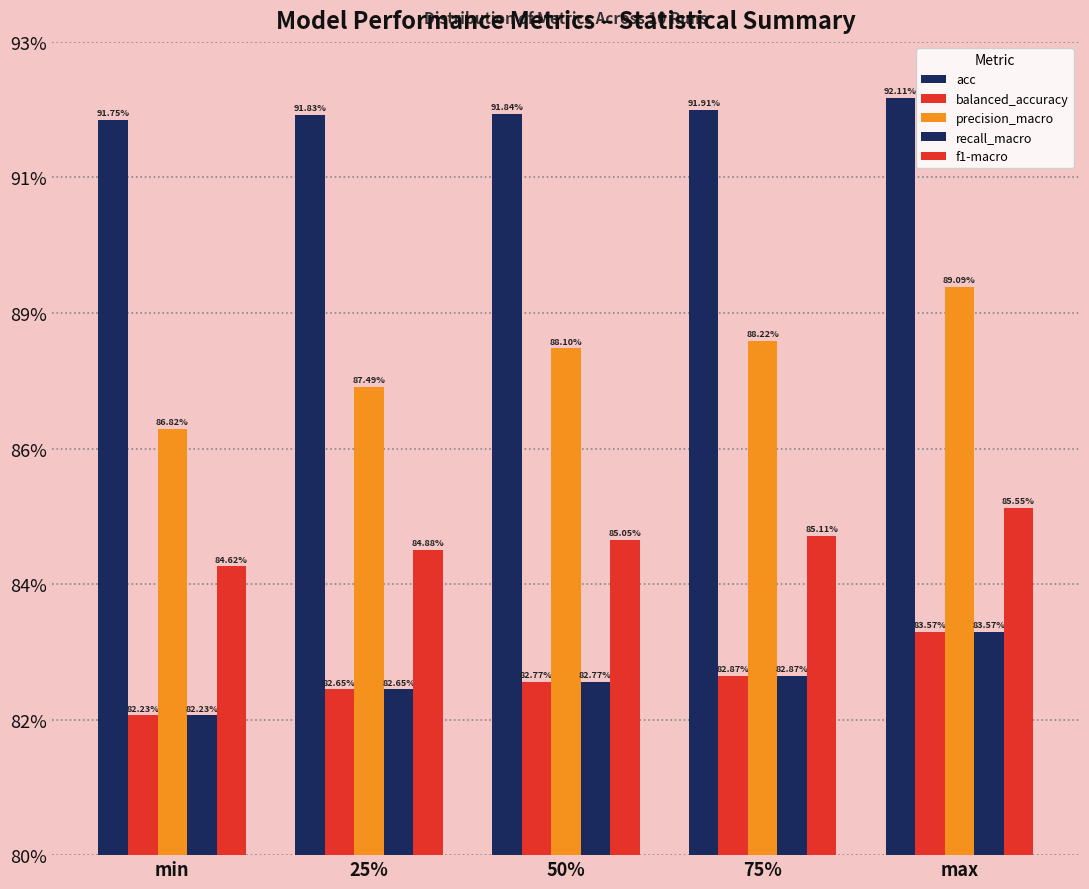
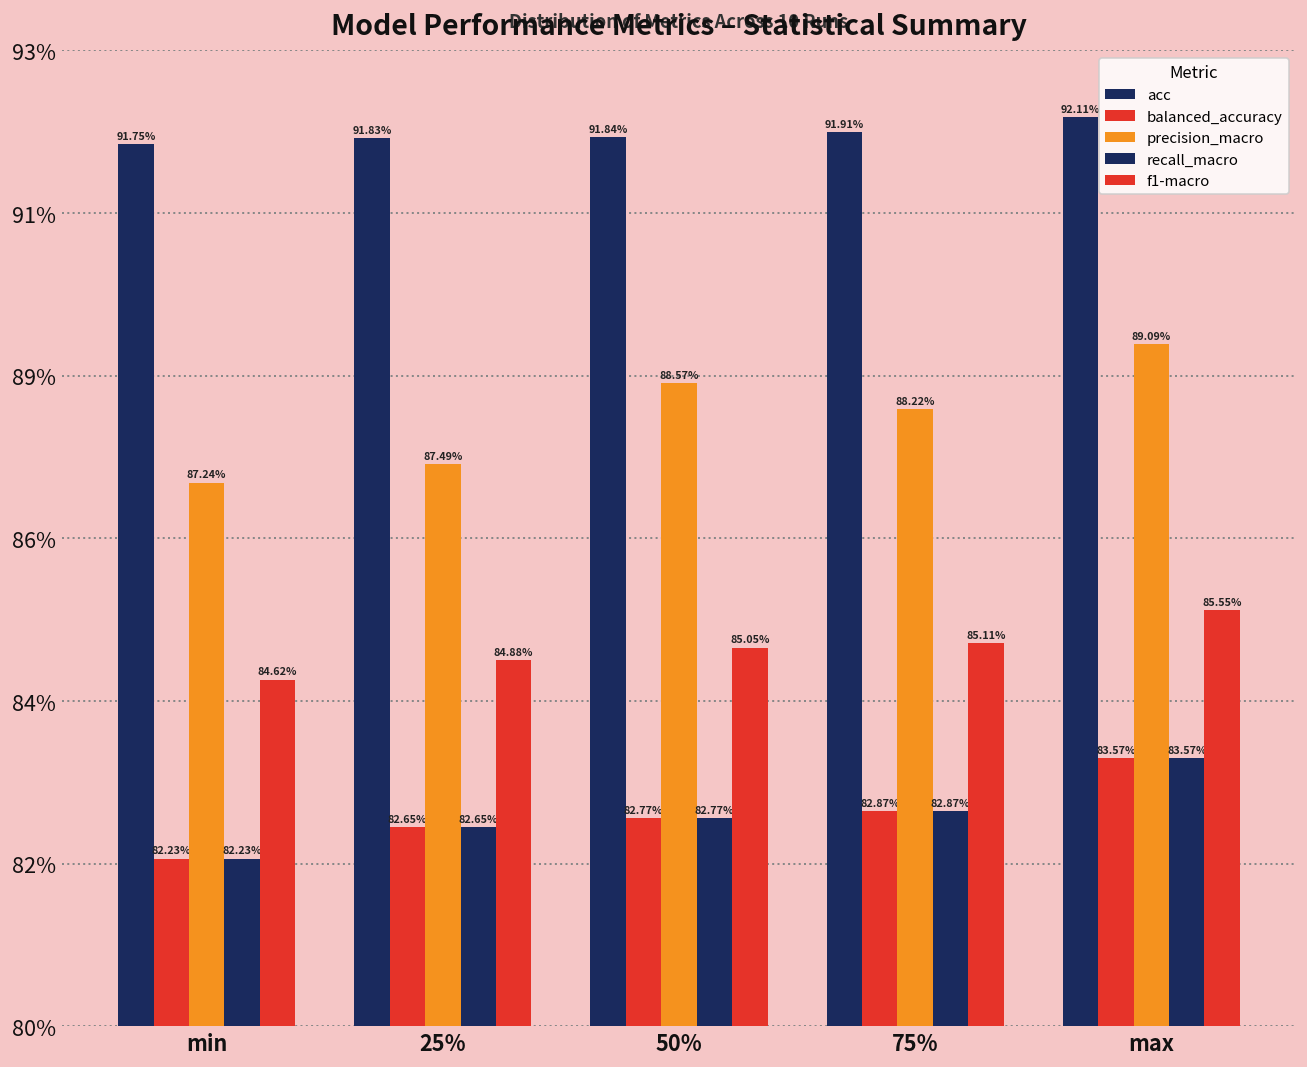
  {
    "precision_macro": {
-     "min": "86.82%",
+     "min": "87.24%",
      "25%": "87.49%",
-     "50%": "88.10%",
+     "50%": "88.57%",
      "75%": "88.22%",
      "max": "89.09%"
    }
  }
